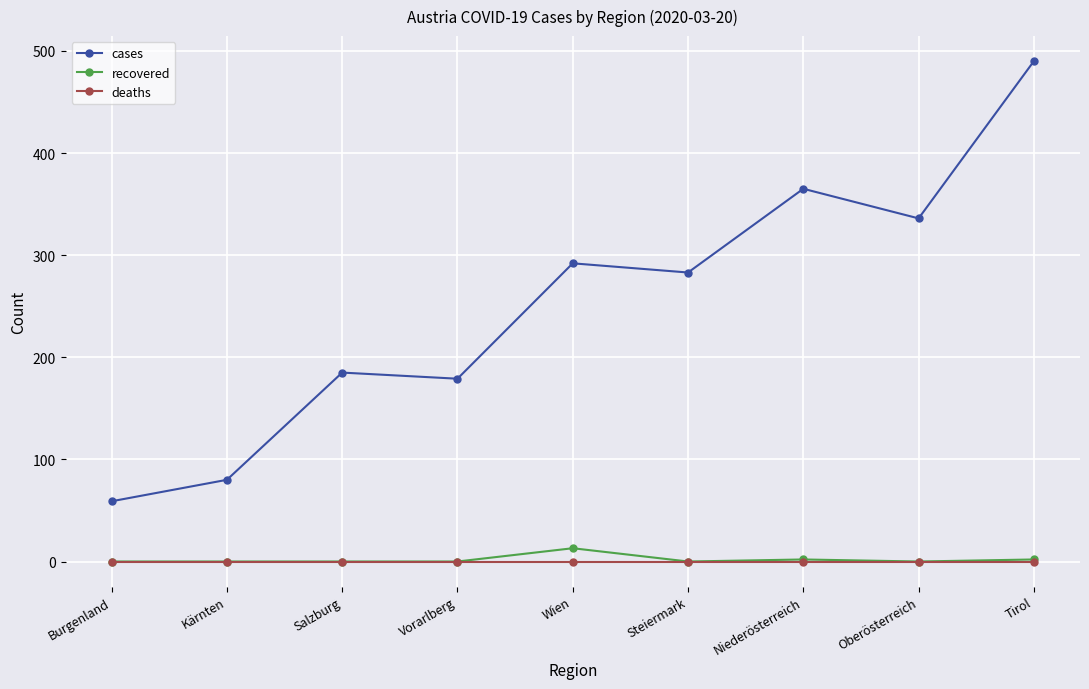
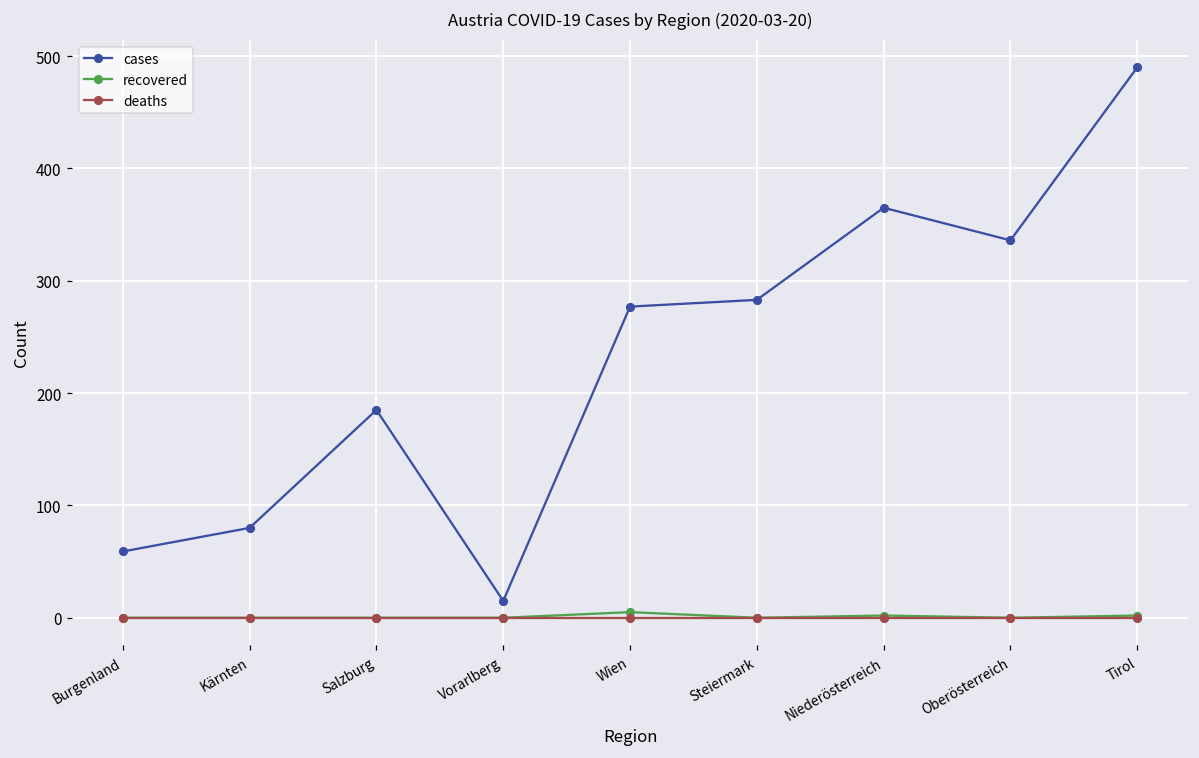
  {
    "cases": {
      "Burgenland": 59,
      "Kärnten": 80,
      "Salzburg": 185,
-     "Vorarlberg": 179,
-     "Wien": 292,
+     "Vorarlberg": 15,
+     "Wien": 277,
      "Steiermark": 283,
      "Niederösterreich": 365,
      "Oberösterreich": 336,
      "Tirol": 490
    },
    "recovered": {
-     "Wien": 13
+     "Wien": 5
    },
    "deaths": {
      "Wien": 0
    }
  }
